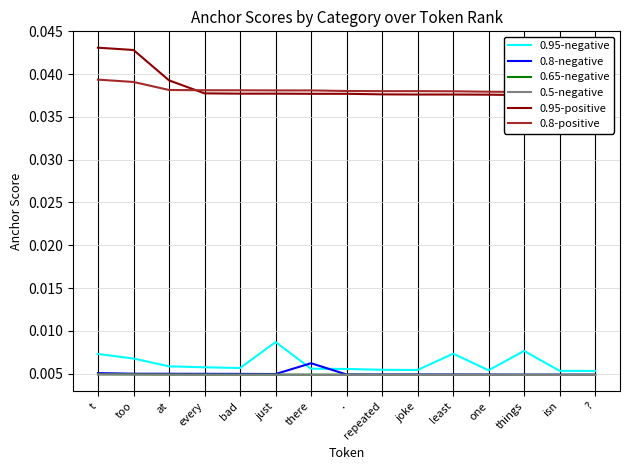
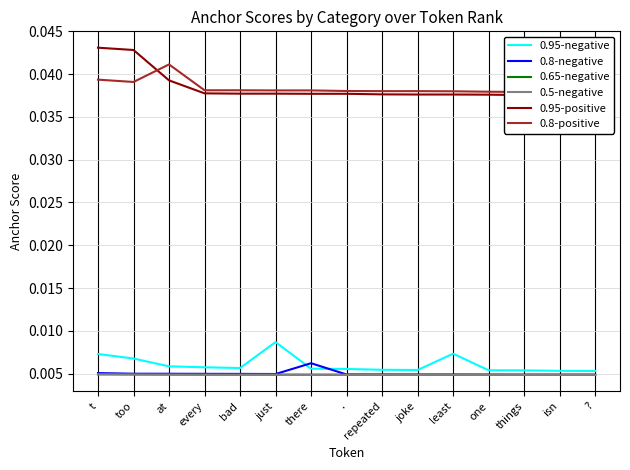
  {
    "0.95-negative": {
      "t": 0.007,
      "too": 0.007,
      "at": 0.006,
      "every": 0.006,
      "bad": 0.006,
      "just": 0.009,
      "there": 0.006,
      ".": 0.006,
      "repeated": 0.005,
      "joke": 0.005,
      "least": 0.007,
      "one": 0.005,
-     "things": 0.008,
+     "things": 0.005,
      "isn": 0.005,
      "?": 0.005
    },
    "0.8-negative": {
      "there": 0.006
    },
    "0.95-positive": {
      "t": 0.043,
      "too": 0.043,
      "at": 0.039,
      "every": 0.038,
      "bad": 0.038,
      "just": 0.038,
      "there": 0.038,
      ".": 0.038,
      "repeated": 0.038,
      "joke": 0.038,
      "least": 0.038,
      "one": 0.038
    },
    "0.8-positive": {
      "t": 0.039,
      "too": 0.039,
-     "at": 0.038,
+     "at": 0.041,
      "every": 0.038,
      "bad": 0.038,
      "just": 0.038,
      "there": 0.038,
      ".": 0.038,
      "repeated": 0.038,
      "joke": 0.038,
      "least": 0.038,
      "one": 0.038
    }
  }
